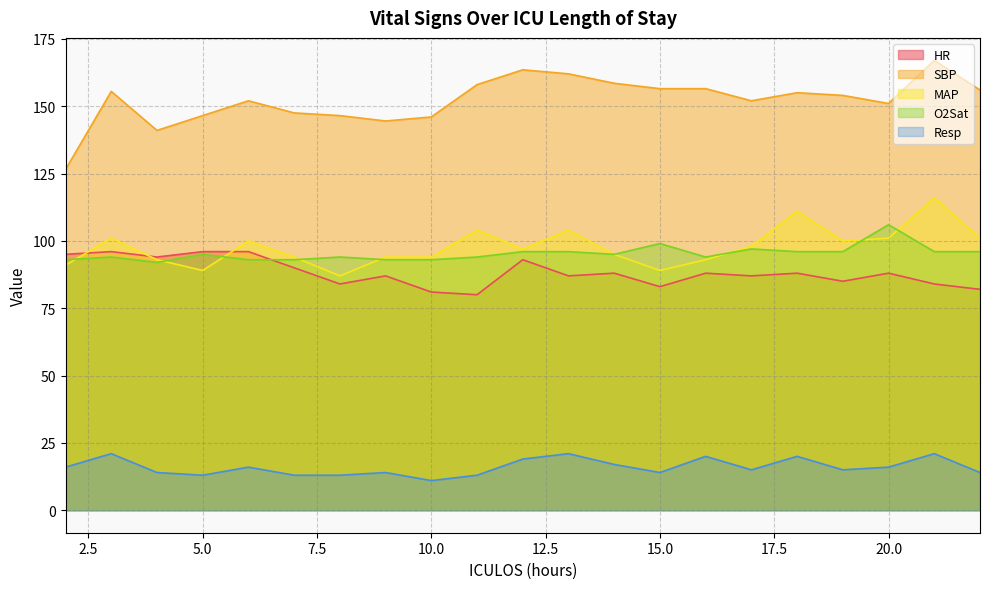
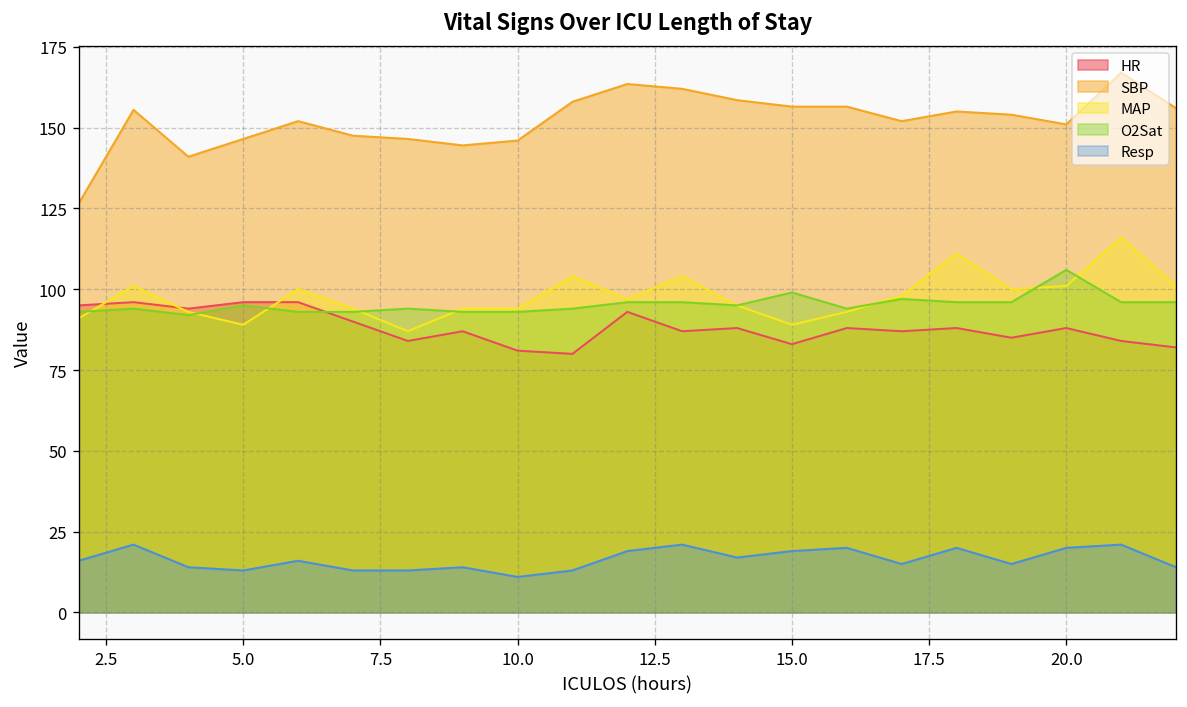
  {
    "HR": {
      "5.0": 96,
      "10.0": 81,
      "15.0": 83,
      "20.0": 88
    },
    "O2Sat": {
      "5.0": 95,
      "10.0": 93,
      "15.0": 99,
      "20.0": 106
    },
    "Resp": {
      "5.0": 13,
      "10.0": 11,
-     "15.0": 14,
-     "20.0": 16
+     "15.0": 19,
+     "20.0": 20
    }
  }
